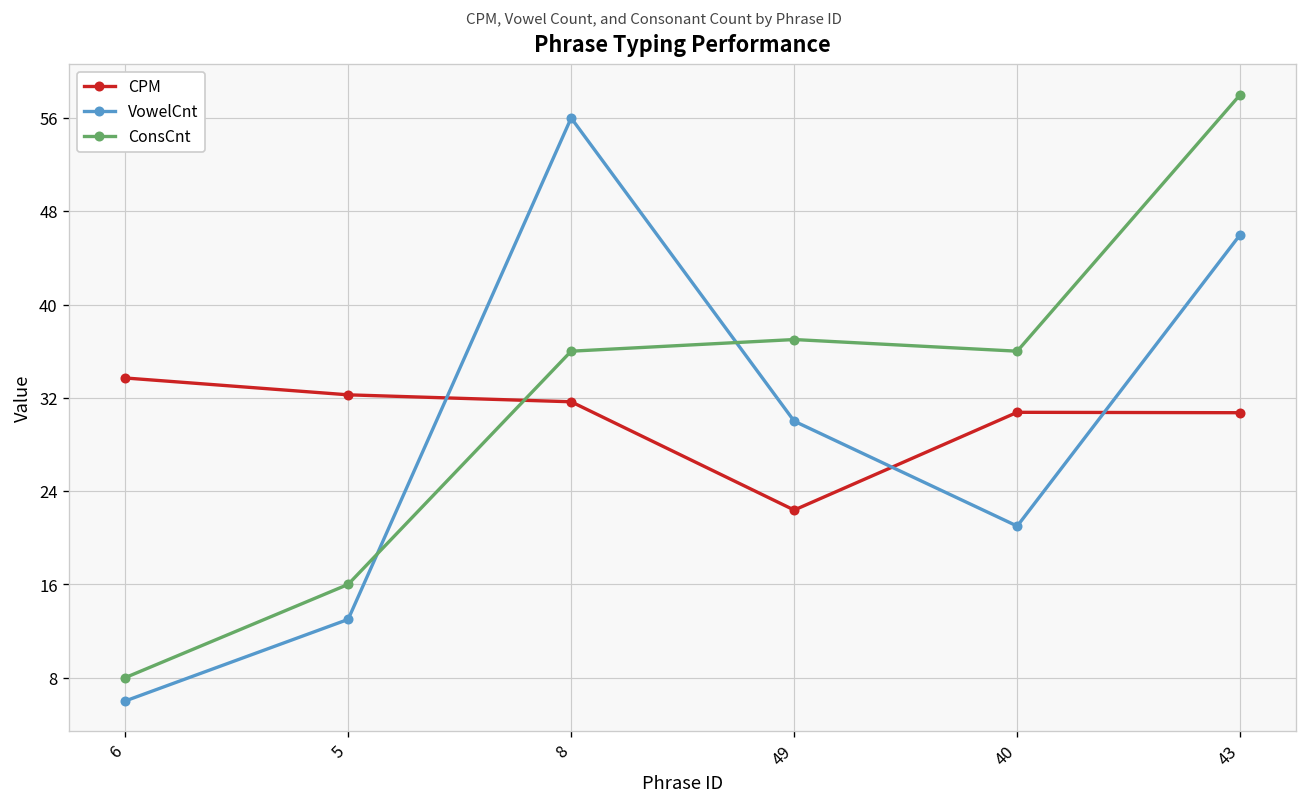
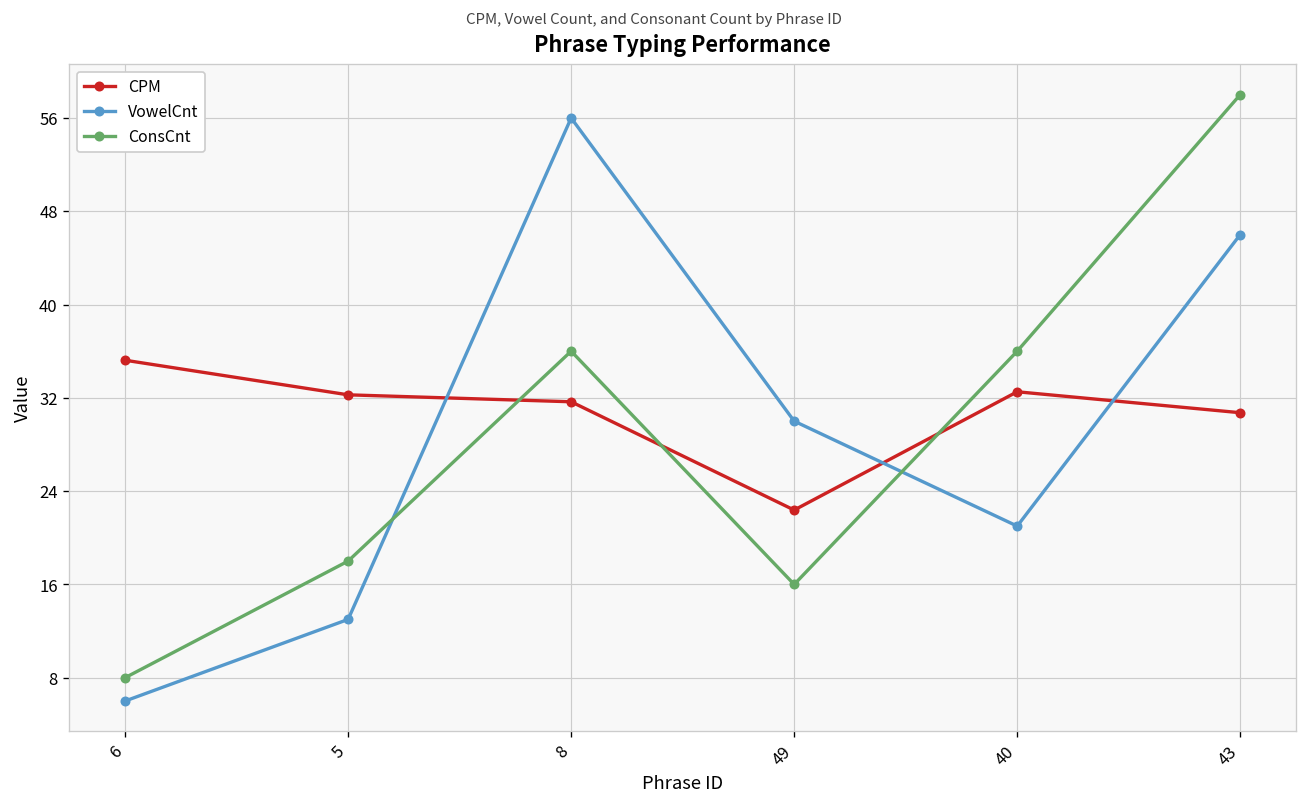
  {
    "CPM": {
-     "6": 34,
+     "6": 35,
      "5": 32,
      "8": 32,
      "49": 22,
-     "40": 31,
+     "40": 33,
      "43": 31
    },
    "VowelCnt": {
      "6": 6,
      "5": 13,
      "8": 56,
      "49": 30,
      "40": 21,
      "43": 46
    },
    "ConsCnt": {
      "6": 8,
-     "5": 16,
+     "5": 18,
      "8": 36,
-     "49": 37,
+     "49": 16,
      "40": 36,
      "43": 58
    }
  }
